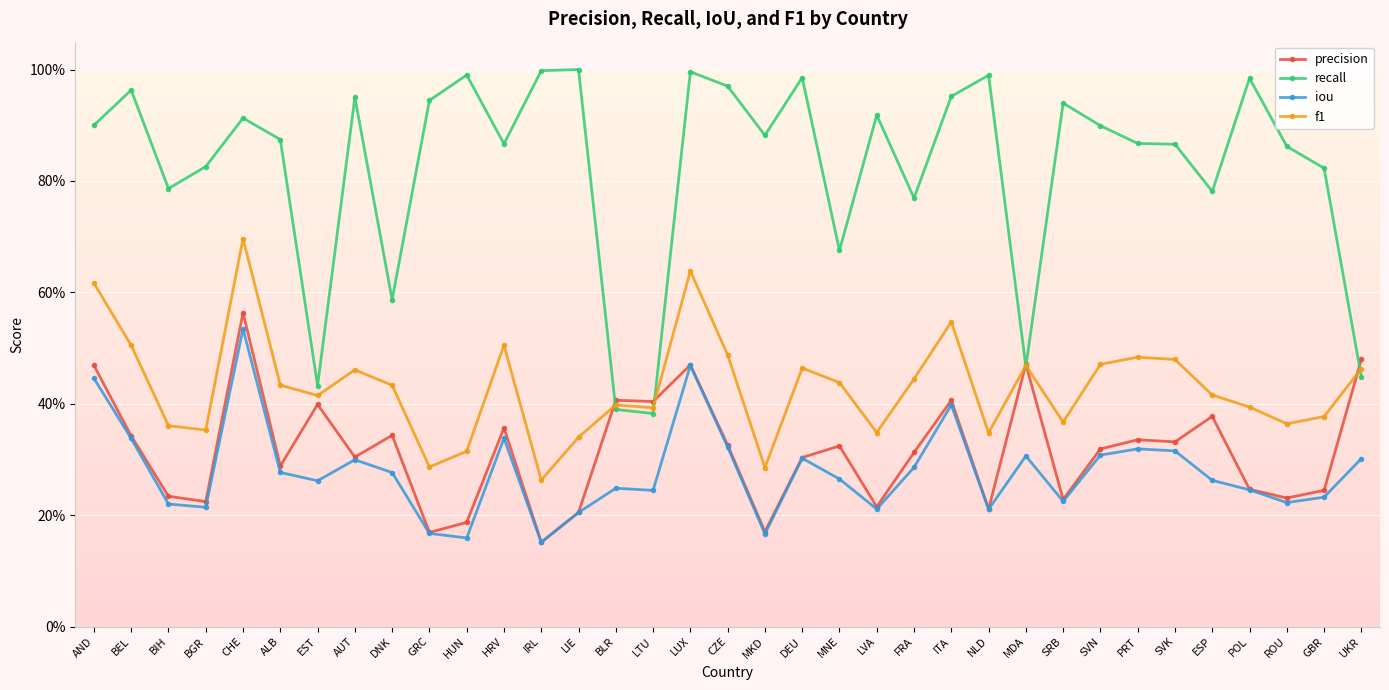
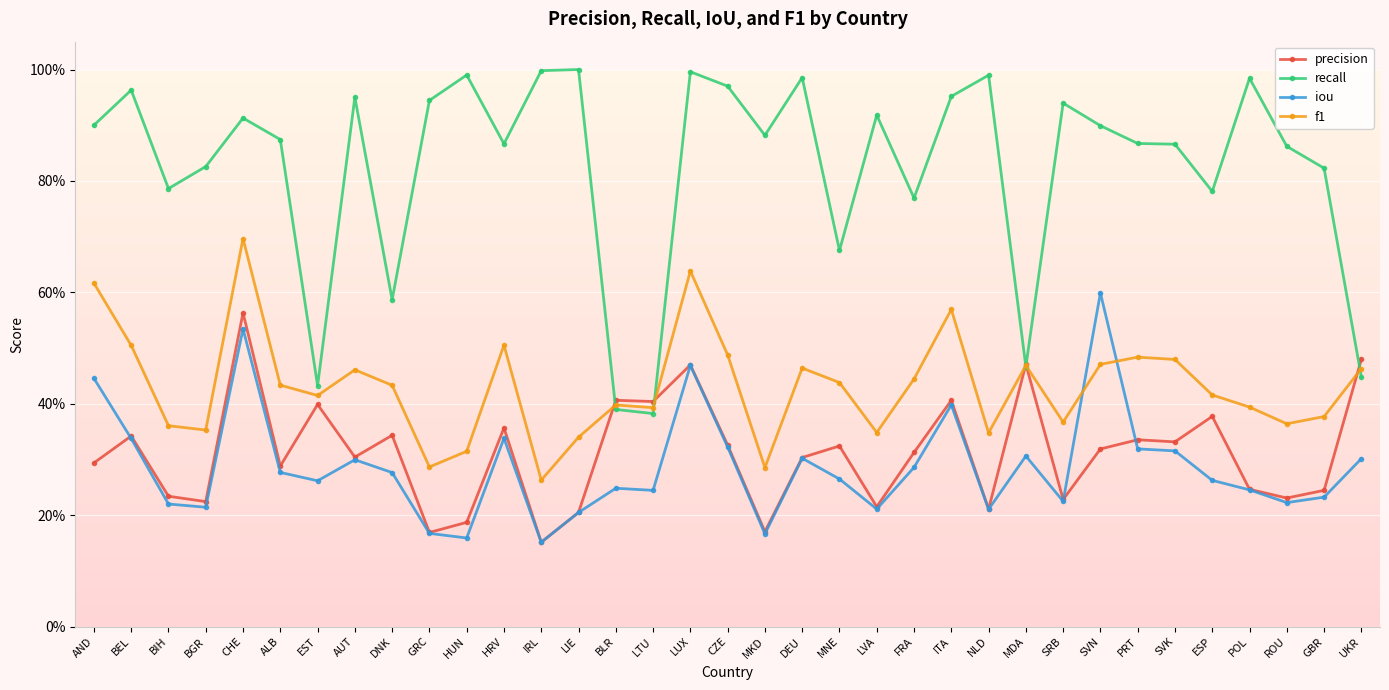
  {
    "precision": {
-     "AND": "47%",
+     "AND": "29%",
      "BIH": "23%",
      "BGR": "22%",
      "CHE": "56%",
      "ALB": "29%",
      "EST": "40%",
      "AUT": "30%",
      "DNK": "34%",
      "HUN": "19%",
      "HRV": "36%",
      "BLR": "41%",
      "LTU": "40%",
      "MNE": "32%",
      "FRA": "31%",
      "ITA": "41%",
      "SVN": "32%",
      "PRT": "34%",
      "SVK": "33%",
      "ESP": "38%",
      "ROU": "23%",
      "GBR": "24%",
      "UKR": "48%"
    },
    "recall": {
      "AND": "90%",
      "BEL": "96%",
      "BIH": "79%",
      "BGR": "83%",
      "CHE": "91%",
      "ALB": "87%",
      "EST": "43%",
      "AUT": "95%",
      "DNK": "59%",
      "GRC": "94%",
      "HUN": "99%",
      "HRV": "87%",
      "IRL": "100%",
      "LIE": "100%",
      "BLR": "39%",
      "LTU": "38%",
      "LUX": "100%",
      "CZE": "97%",
      "MKD": "88%",
      "DEU": "99%",
      "MNE": "68%",
      "LVA": "92%",
      "FRA": "77%",
      "ITA": "95%",
      "NLD": "99%",
      "SRB": "94%",
      "SVN": "90%",
      "PRT": "87%",
      "SVK": "87%",
      "ESP": "78%",
      "POL": "98%",
      "ROU": "86%",
      "GBR": "82%",
      "UKR": "45%"
    },
    "iou": {
      "AND": "45%",
      "BIH": "22%",
      "BGR": "21%",
      "CHE": "53%",
      "ALB": "28%",
      "EST": "26%",
      "AUT": "30%",
      "DNK": "28%",
      "HUN": "16%",
      "HRV": "34%",
      "BLR": "25%",
      "LTU": "24%",
      "MNE": "26%",
      "FRA": "29%",
      "ITA": "40%",
      "MDA": "31%",
-     "SVN": "31%",
+     "SVN": "60%",
      "PRT": "32%",
      "SVK": "32%",
      "ESP": "26%",
      "ROU": "22%",
      "GBR": "23%",
      "UKR": "30%"
    },
    "f1": {
      "AND": "62%",
      "BEL": "50%",
      "BIH": "36%",
      "BGR": "35%",
      "CHE": "70%",
      "ALB": "43%",
      "EST": "41%",
      "AUT": "46%",
      "DNK": "43%",
      "GRC": "29%",
      "HUN": "31%",
      "HRV": "51%",
      "IRL": "26%",
      "LIE": "34%",
      "BLR": "40%",
      "LTU": "39%",
      "LUX": "64%",
      "CZE": "49%",
      "MKD": "29%",
      "DEU": "46%",
      "MNE": "44%",
      "LVA": "35%",
      "FRA": "44%",
-     "ITA": "55%",
+     "ITA": "57%",
      "NLD": "35%",
      "SRB": "37%",
      "SVN": "47%",
      "PRT": "48%",
      "SVK": "48%",
      "ESP": "42%",
      "POL": "39%",
      "ROU": "36%",
      "GBR": "38%",
      "UKR": "46%"
    }
  }
